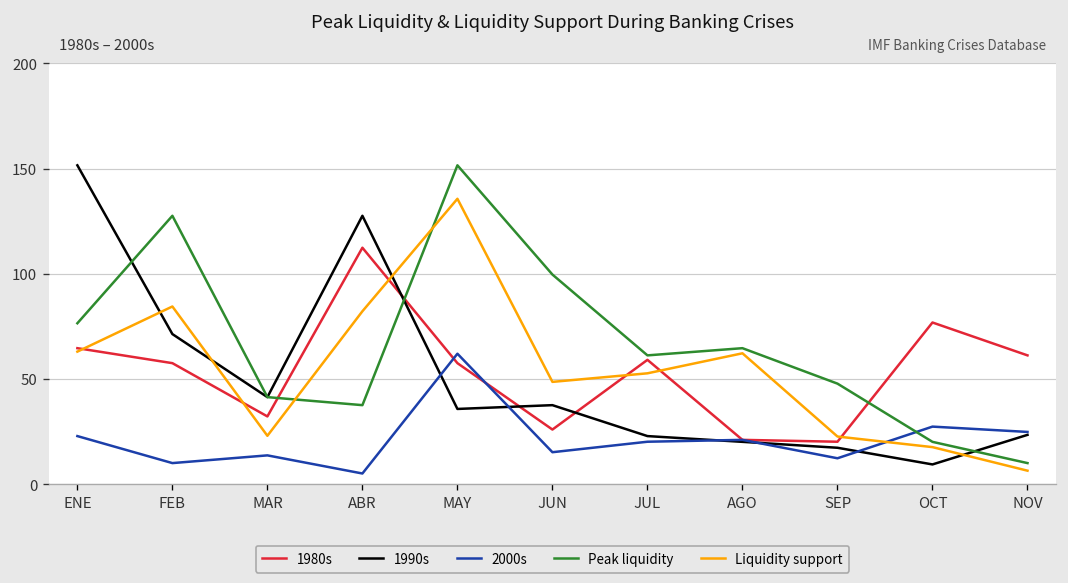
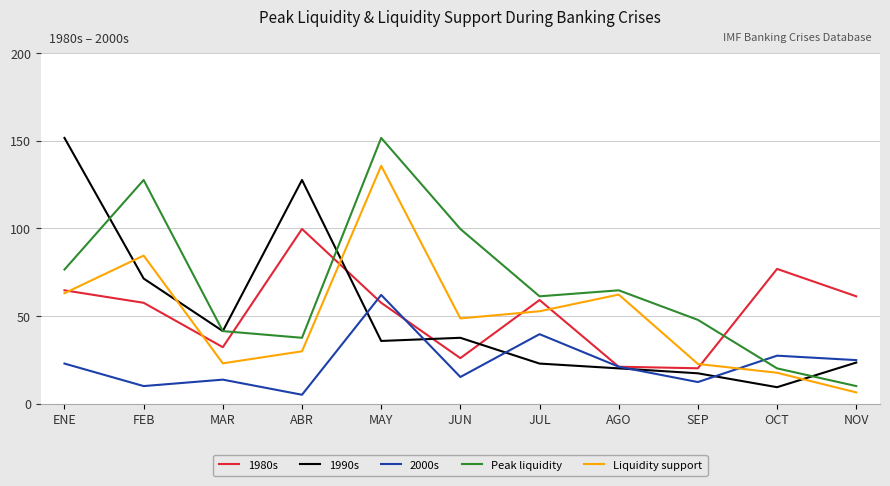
  {
    "1980s": {
      "ENE": 65,
      "FEB": 58,
      "MAR": 32,
-     "ABR": 112,
+     "ABR": 100,
      "MAY": 58,
      "JUN": 26,
      "JUL": 59,
      "SEP": 20,
      "OCT": 77,
      "NOV": 61
    },
    "1990s": {
      "ENE": 152,
      "FEB": 71,
      "ABR": 128,
      "MAY": 36,
      "JUN": 38,
      "JUL": 23,
      "SEP": 17,
      "OCT": 9
    },
    "2000s": {
      "ENE": 23,
      "FEB": 10,
      "MAR": 14,
      "ABR": 5,
      "MAY": 62,
      "JUN": 15,
-     "JUL": 20,
+     "JUL": 40,
      "SEP": 12,
      "OCT": 27
    },
    "Peak liquidity": {
      "ENE": 76,
      "FEB": 128,
      "ABR": 38,
      "MAY": 152,
      "JUN": 100,
      "JUL": 61,
      "AGO": 65,
      "SEP": 48,
      "OCT": 20,
      "NOV": 10
    },
    "Liquidity support": {
      "ENE": 63,
      "FEB": 84,
      "MAR": 23,
-     "ABR": 82,
+     "ABR": 30,
      "MAY": 136,
      "JUN": 49,
      "JUL": 53,
      "AGO": 62,
      "SEP": 23,
      "OCT": 18,
      "NOV": 6
    }
  }
